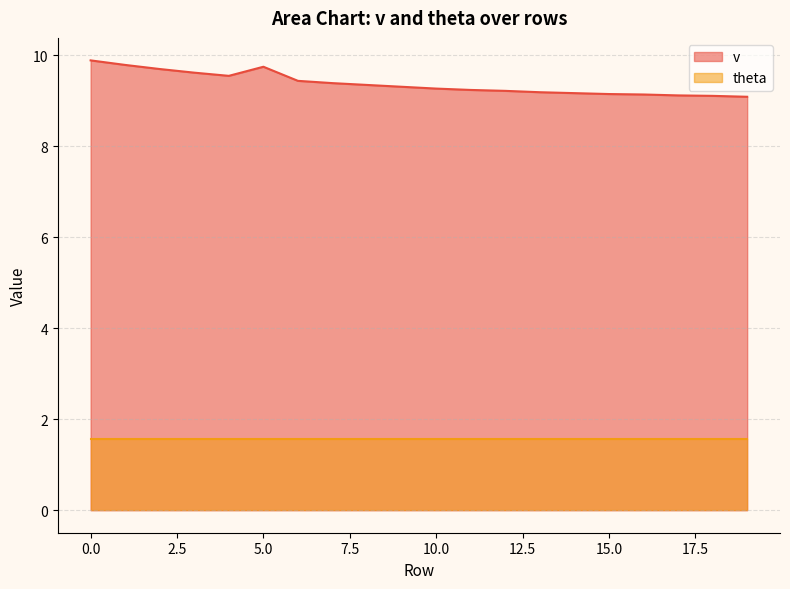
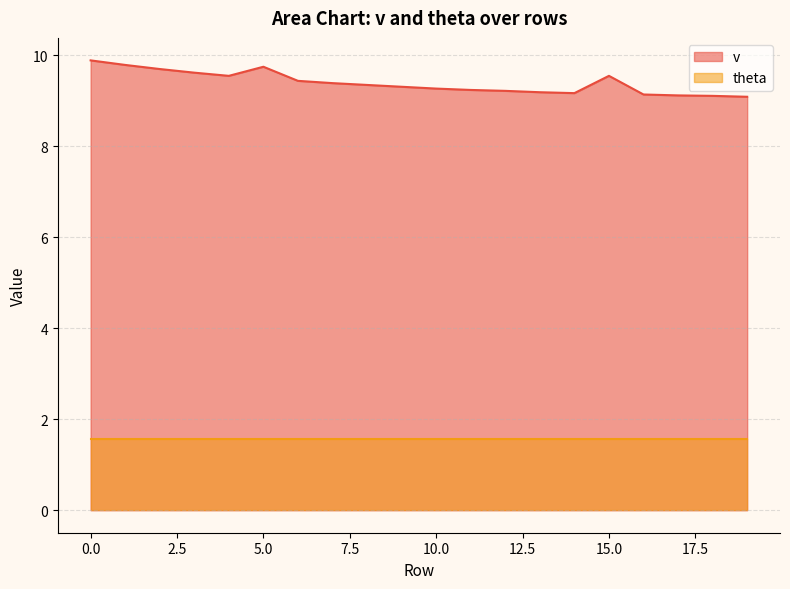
  {
    "v": {
      "0.0": 9.9,
      "5.0": 9.8,
      "10.0": 9.3,
-     "15.0": 9.2
+     "15.0": 9.6
    },
    "theta": {
      "0.0": 1.6,
      "5.0": 1.6,
      "10.0": 1.6,
      "15.0": 1.6
    }
  }
